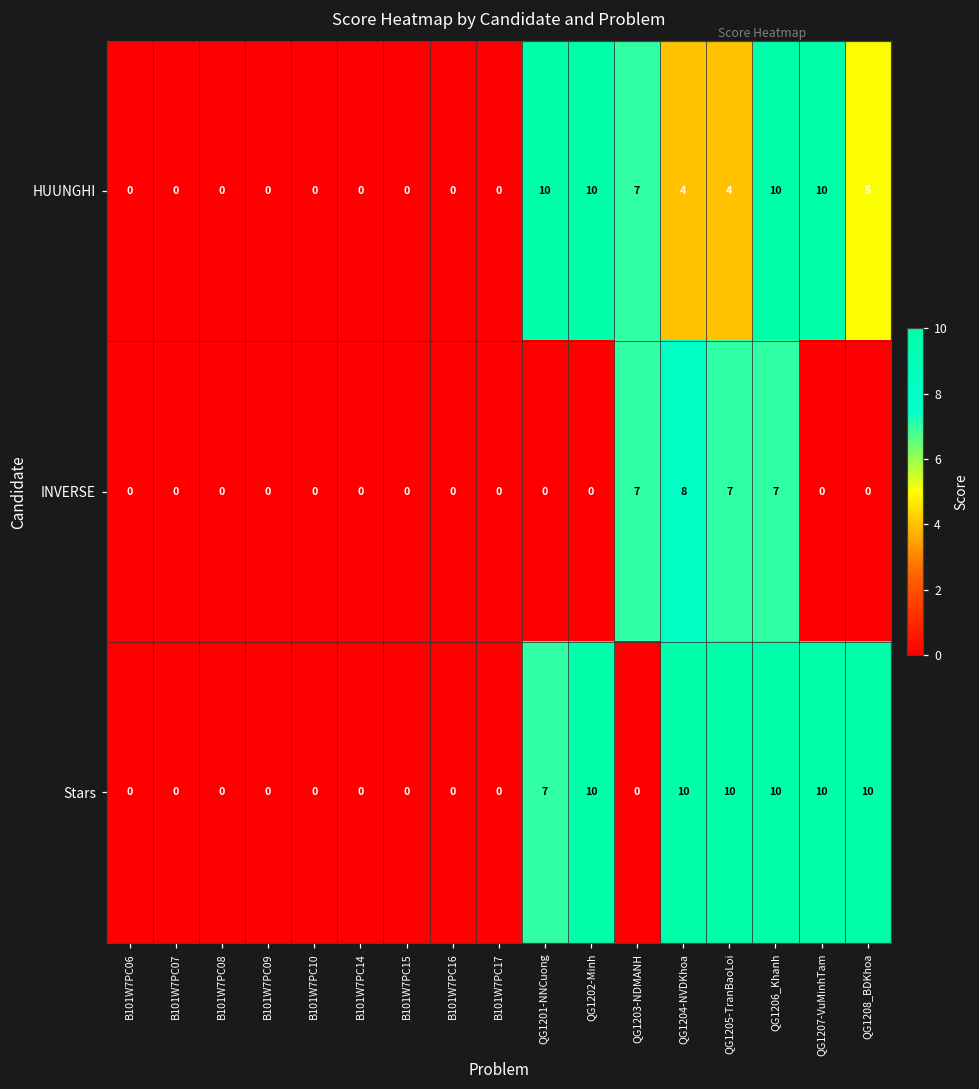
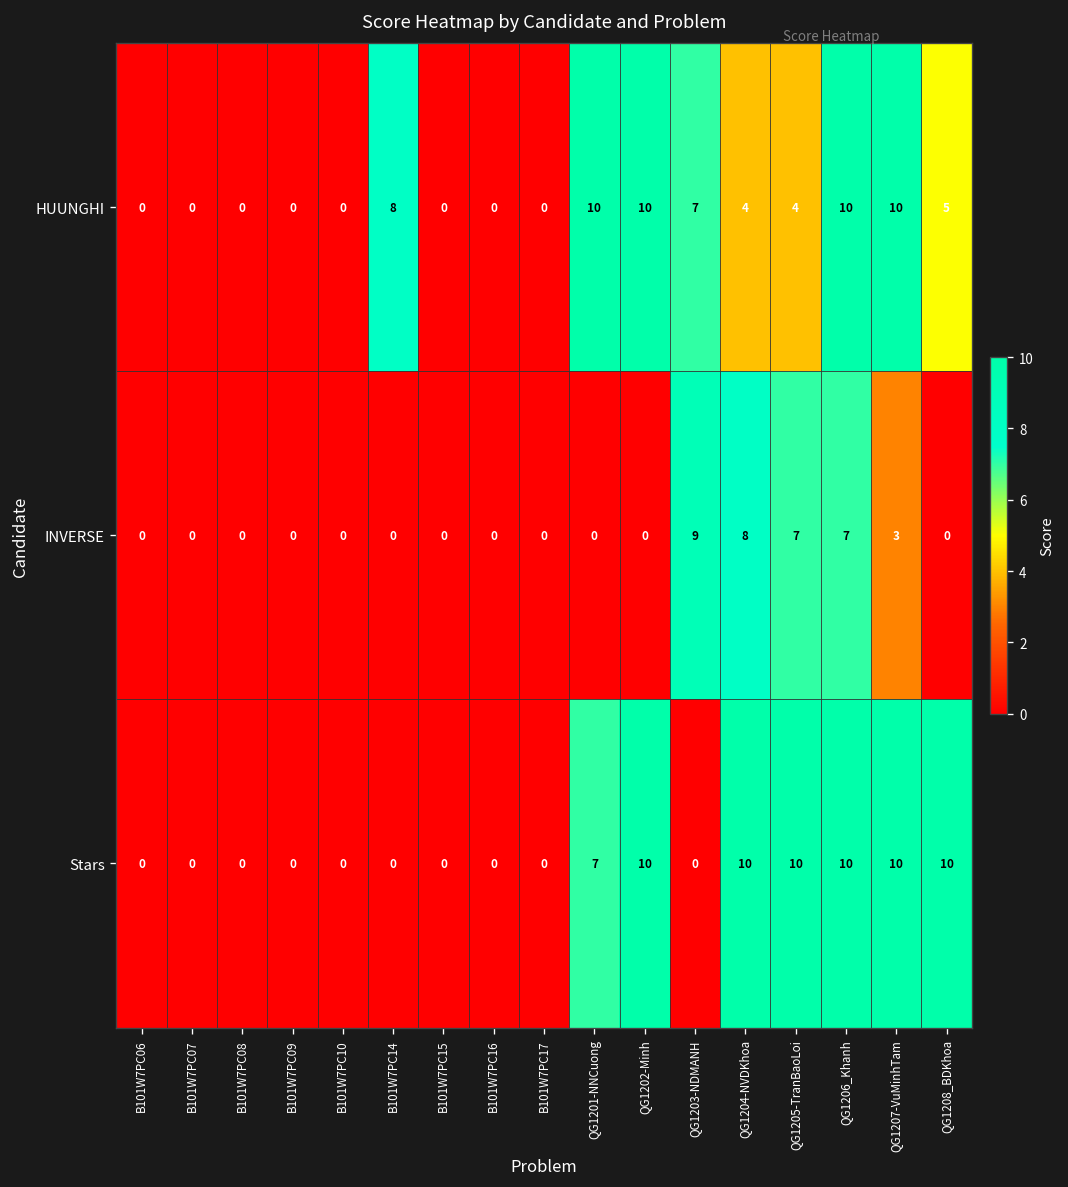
  {
    "HUUNGHI": {
      "B101W7PC06": 0,
      "B101W7PC07": 0,
      "B101W7PC08": 0,
      "B101W7PC09": 0,
      "B101W7PC10": 0,
-     "B101W7PC14": 0,
+     "B101W7PC14": 8,
      "B101W7PC15": 0,
      "B101W7PC16": 0,
      "B101W7PC17": 0,
      "QG1201-NNCuong": 10,
      "QG1202-Minh": 10,
      "QG1203-NDMANH": 7,
      "QG1204-NVDKhoa": 4,
      "QG1205-TranBaoLoi": 4,
      "QG1206_Khanh": 10,
      "QG1207-VuMinhTam": 10,
      "QG1208_BDKhoa": 5
    },
    "INVERSE": {
      "B101W7PC06": 0,
      "B101W7PC07": 0,
      "B101W7PC08": 0,
      "B101W7PC09": 0,
      "B101W7PC10": 0,
      "B101W7PC14": 0,
      "B101W7PC15": 0,
      "B101W7PC16": 0,
      "B101W7PC17": 0,
      "QG1201-NNCuong": 0,
      "QG1202-Minh": 0,
-     "QG1203-NDMANH": 7,
+     "QG1203-NDMANH": 9,
      "QG1204-NVDKhoa": 8,
      "QG1205-TranBaoLoi": 7,
      "QG1206_Khanh": 7,
-     "QG1207-VuMinhTam": 0,
+     "QG1207-VuMinhTam": 3,
      "QG1208_BDKhoa": 0
    },
    "Stars": {
      "B101W7PC06": 0,
      "B101W7PC07": 0,
      "B101W7PC08": 0,
      "B101W7PC09": 0,
      "B101W7PC10": 0,
      "B101W7PC14": 0,
      "B101W7PC15": 0,
      "B101W7PC16": 0,
      "B101W7PC17": 0,
      "QG1201-NNCuong": 7,
      "QG1202-Minh": 10,
      "QG1203-NDMANH": 0,
      "QG1204-NVDKhoa": 10,
      "QG1205-TranBaoLoi": 10,
      "QG1206_Khanh": 10,
      "QG1207-VuMinhTam": 10,
      "QG1208_BDKhoa": 10
    }
  }
